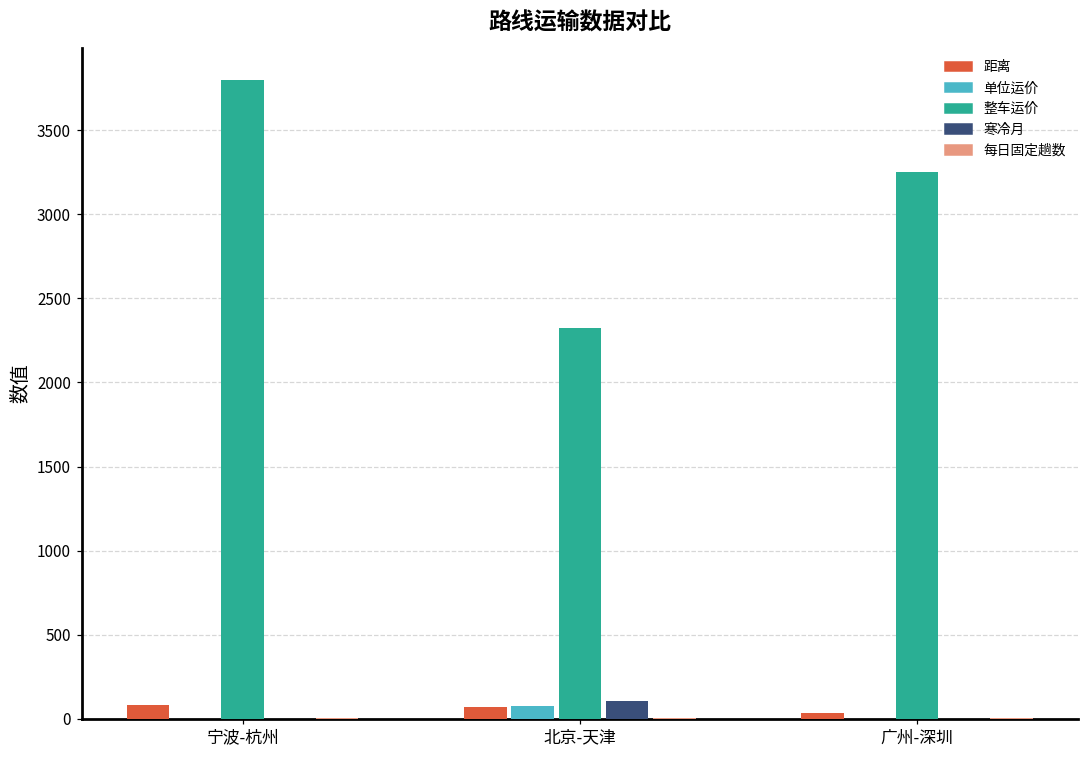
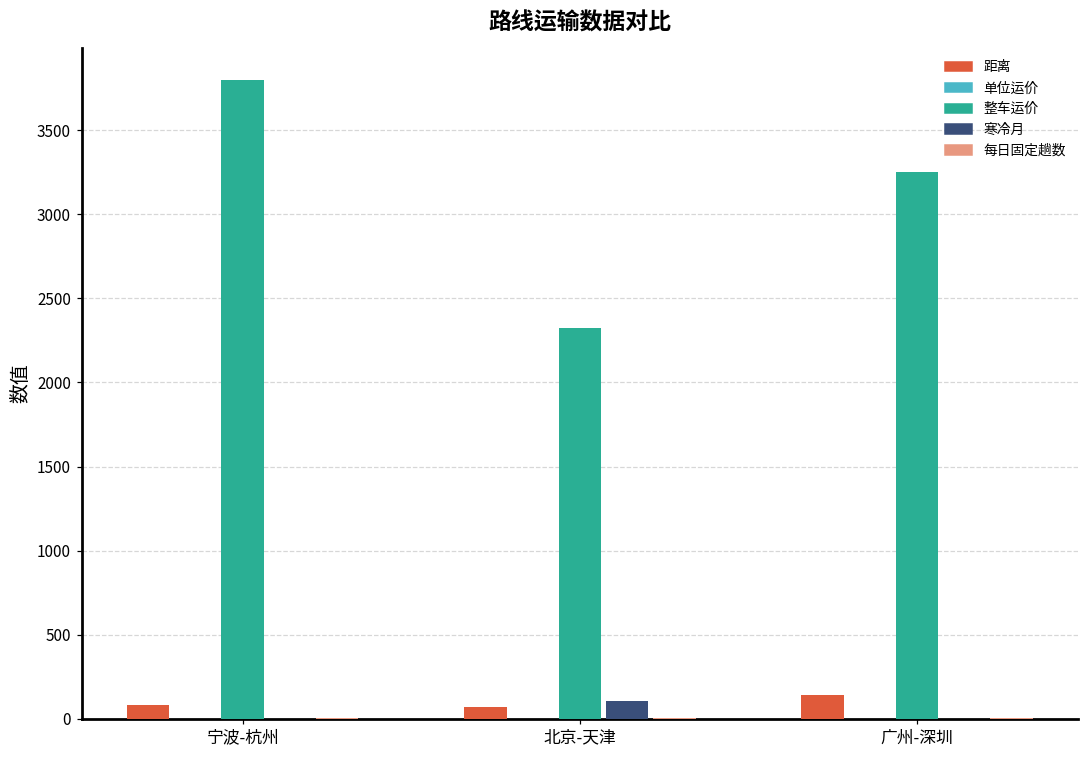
  {
    "距离": {
      "宁波-杭州": 80,
      "北京-天津": 70,
-     "广州-深圳": 30
+     "广州-深圳": 140
    },
    "单位运价": {
-     "北京-天津": 80
+     "北京-天津": 0
    },
    "整车运价": {
      "宁波-杭州": 3800,
      "北京-天津": 2320,
      "广州-深圳": 3250
    },
    "寒冷月": {
      "宁波-杭州": 0,
      "北京-天津": 100,
      "广州-深圳": 0
    }
  }
